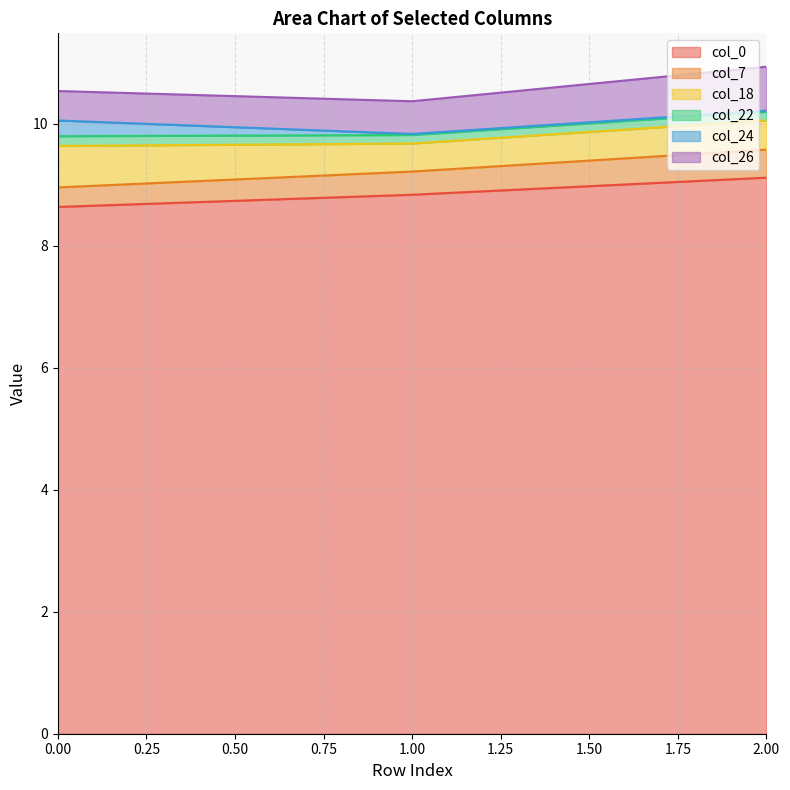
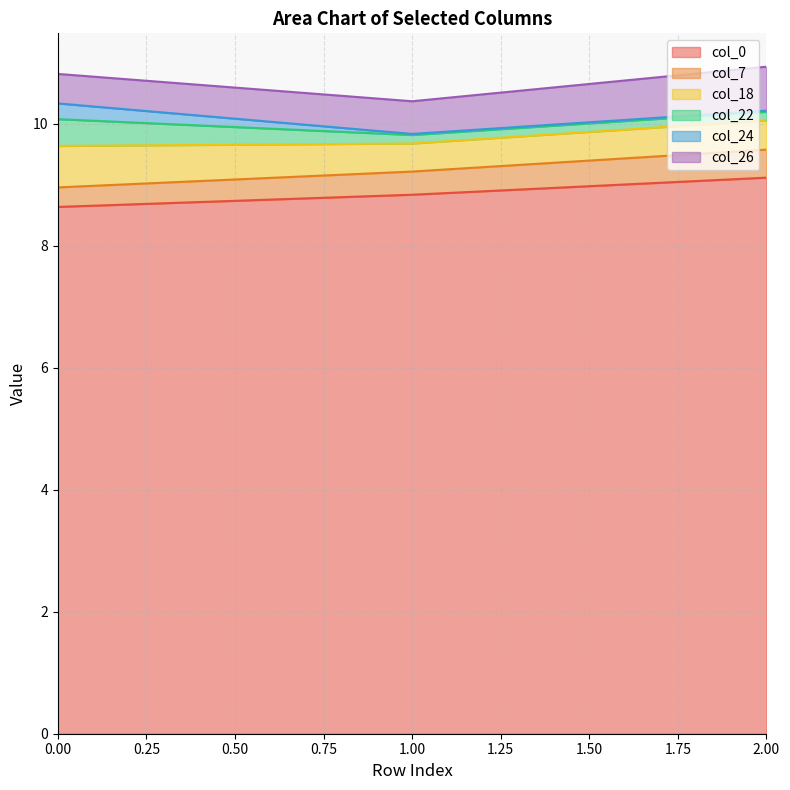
  {
    "col_22": {
-     "0.00": 0.2
+     "0.00": 0.4
    },
    "col_24": {
      "0.00": 0.3
    },
    "col_26": {
      "0.00": 0.5,
      "1.00": 0.5,
      "2.00": 0.7
    }
  }
